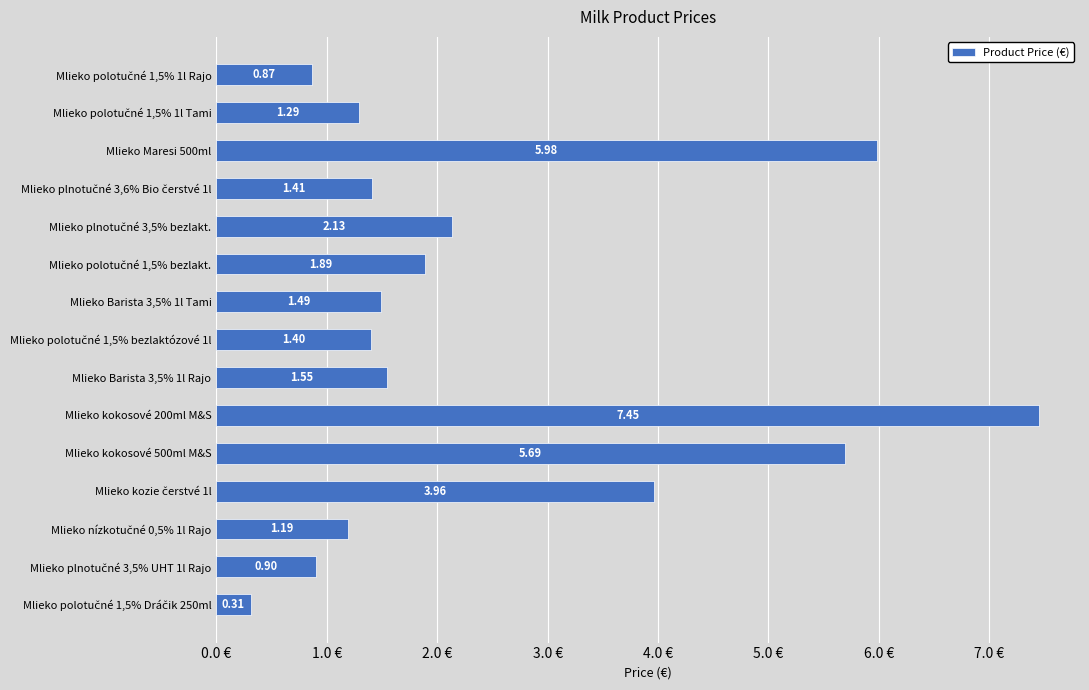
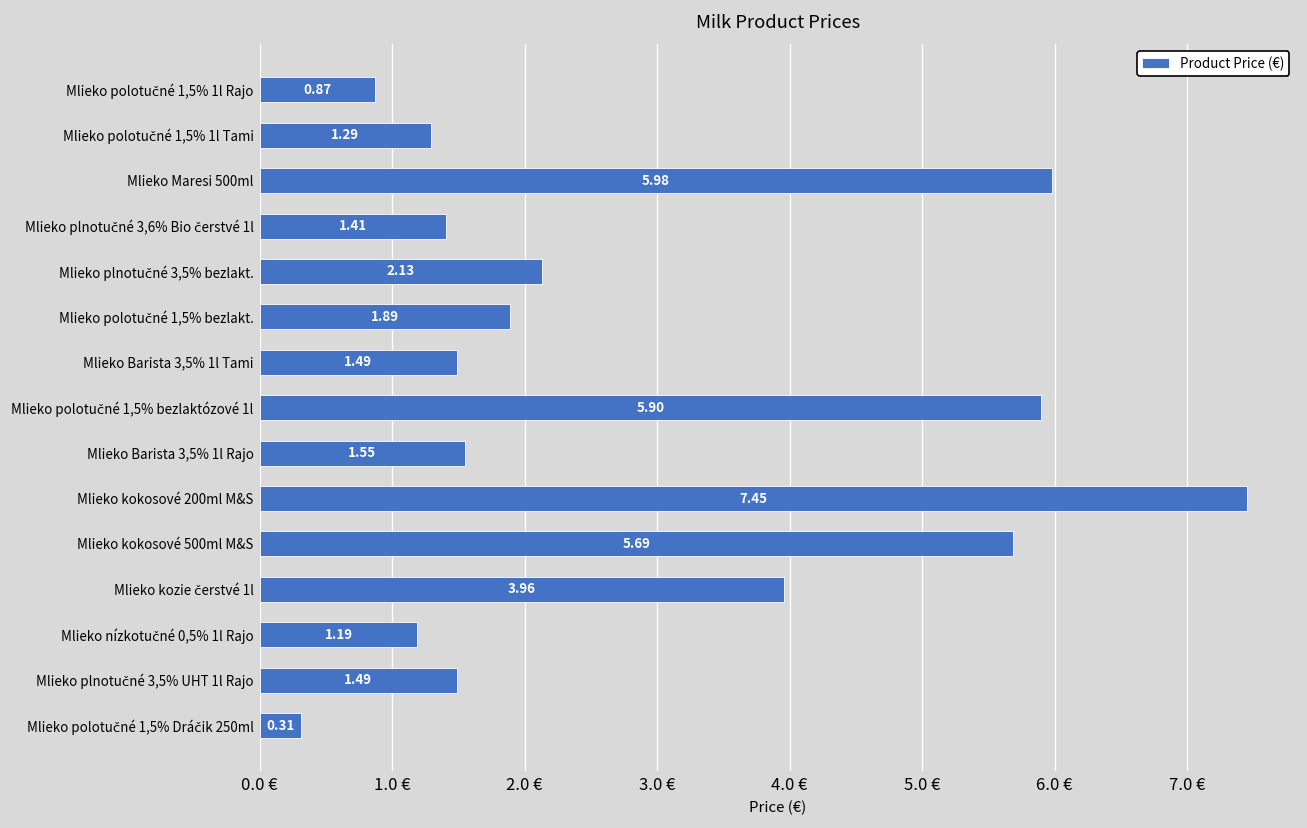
  {
    "Mlieko polotučné 1,5% 1l Rajo": 0.87,
    "Mlieko polotučné 1,5% 1l Tami": 1.29,
    "Mlieko Maresi 500ml": 5.98,
    "Mlieko plnotučné 3,6% Bio čerstvé 1l": 1.41,
    "Mlieko plnotučné 3,5% bezlakt.": 2.13,
    "Mlieko polotučné 1,5% bezlakt.": 1.89,
    "Mlieko Barista 3,5% 1l Tami": 1.49,
-   "Mlieko polotučné 1,5% bezlaktózové 1l": 1.40,
+   "Mlieko polotučné 1,5% bezlaktózové 1l": 5.90,
    "Mlieko Barista 3,5% 1l Rajo": 1.55,
    "Mlieko kokosové 200ml M&S": 7.45,
    "Mlieko kokosové 500ml M&S": 5.69,
    "Mlieko kozie čerstvé 1l": 3.96,
    "Mlieko nízkotučné 0,5% 1l Rajo": 1.19,
-   "Mlieko plnotučné 3,5% UHT 1l Rajo": 0.90,
+   "Mlieko plnotučné 3,5% UHT 1l Rajo": 1.49,
    "Mlieko polotučné 1,5% Dráčik 250ml": 0.31
  }
